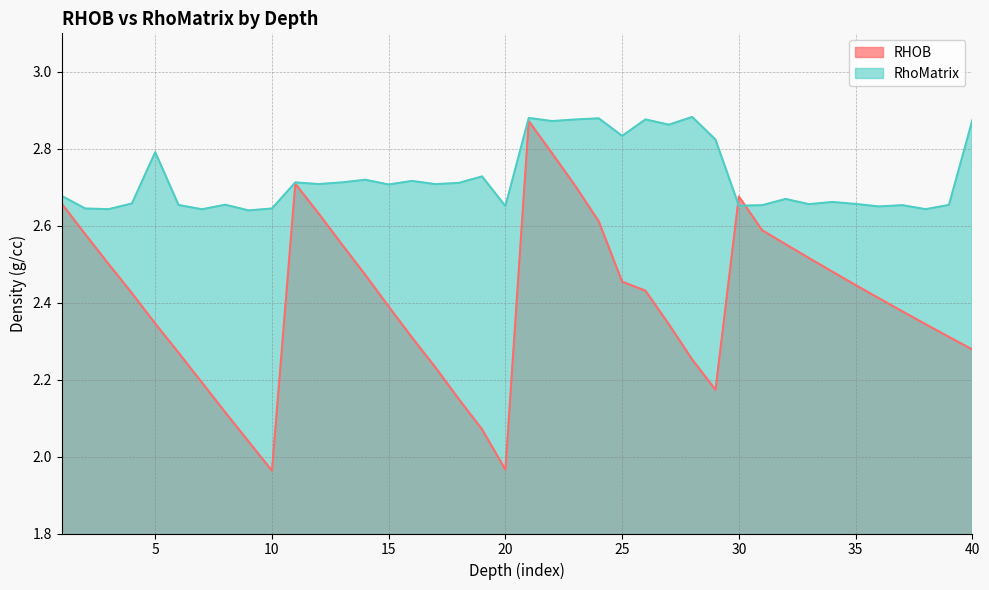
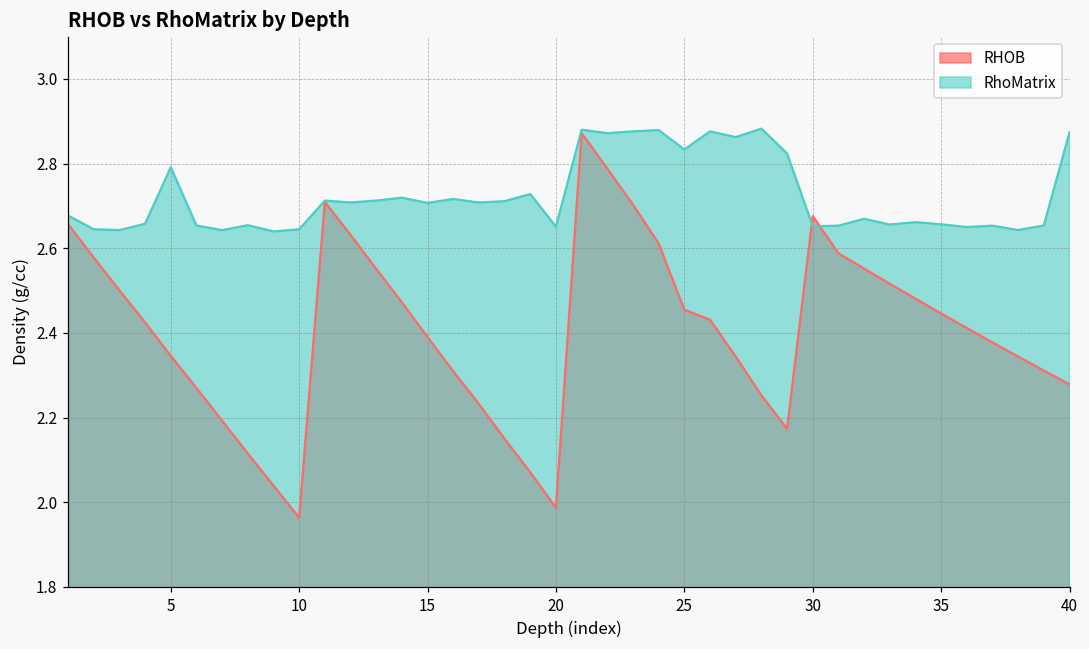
  {
    "RHOB": {
      "5": 2.35,
      "10": 1.96,
      "15": 2.39,
-     "20": 1.97,
+     "20": 1.99,
      "25": 2.45,
      "30": 2.68,
      "35": 2.45,
      "40": 2.28
    },
    "RhoMatrix": {
      "5": 2.79,
      "10": 2.64,
      "15": 2.71,
      "20": 2.65,
      "25": 2.83,
      "30": 2.65,
      "35": 2.66,
      "40": 2.87
    }
  }
